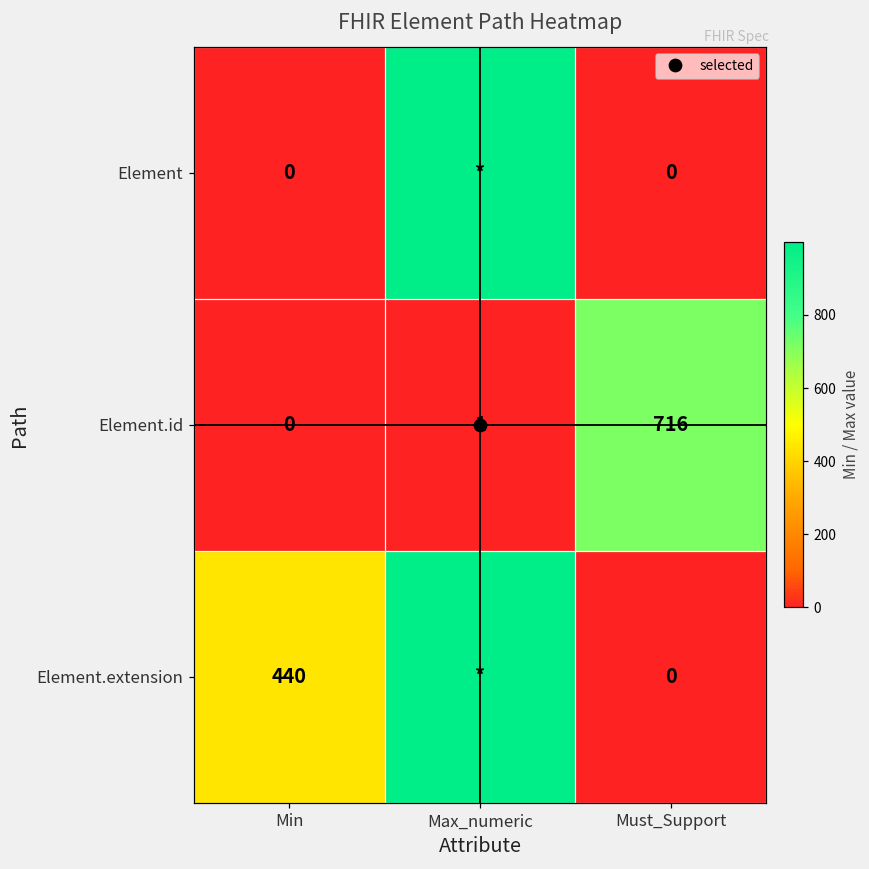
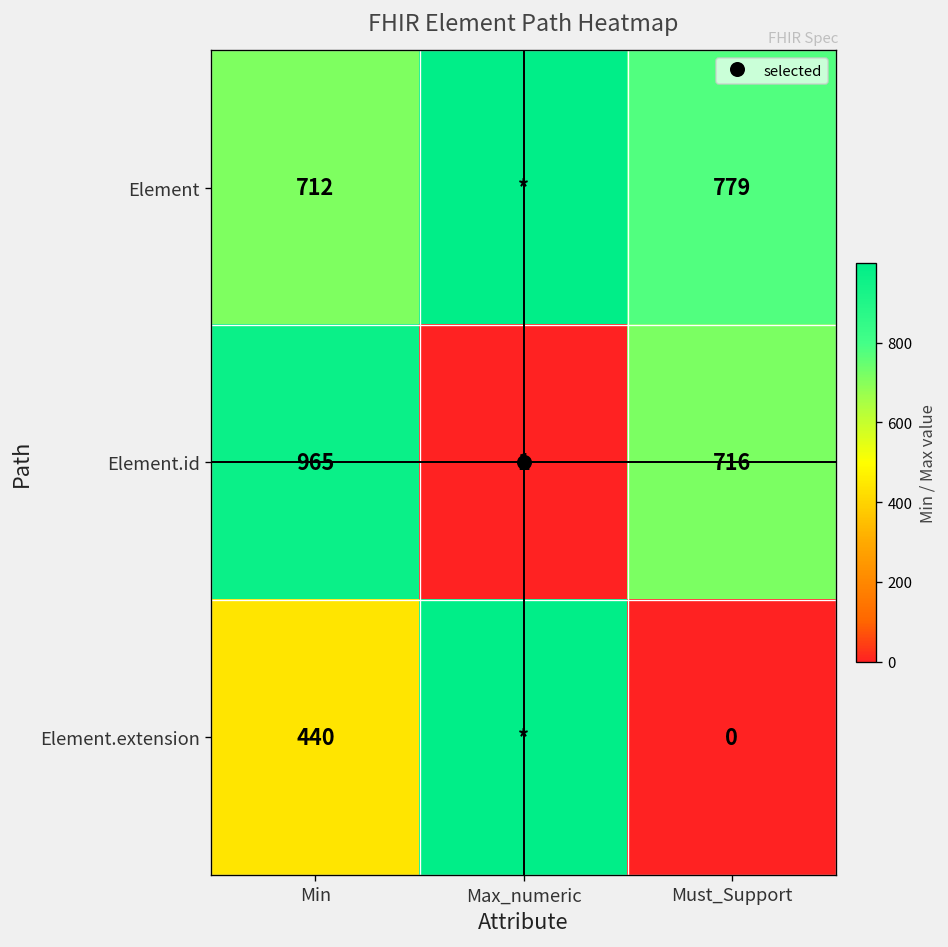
  {
    "Element": {
-     "Min": 0,
-     "Must_Support": 0
+     "Min": 712,
+     "Must_Support": 779
    },
    "Element.id": {
-     "Min": 0,
+     "Min": 965,
      "Must_Support": 716
    },
    "Element.extension": {
      "Min": 440,
      "Must_Support": 0
    }
  }
